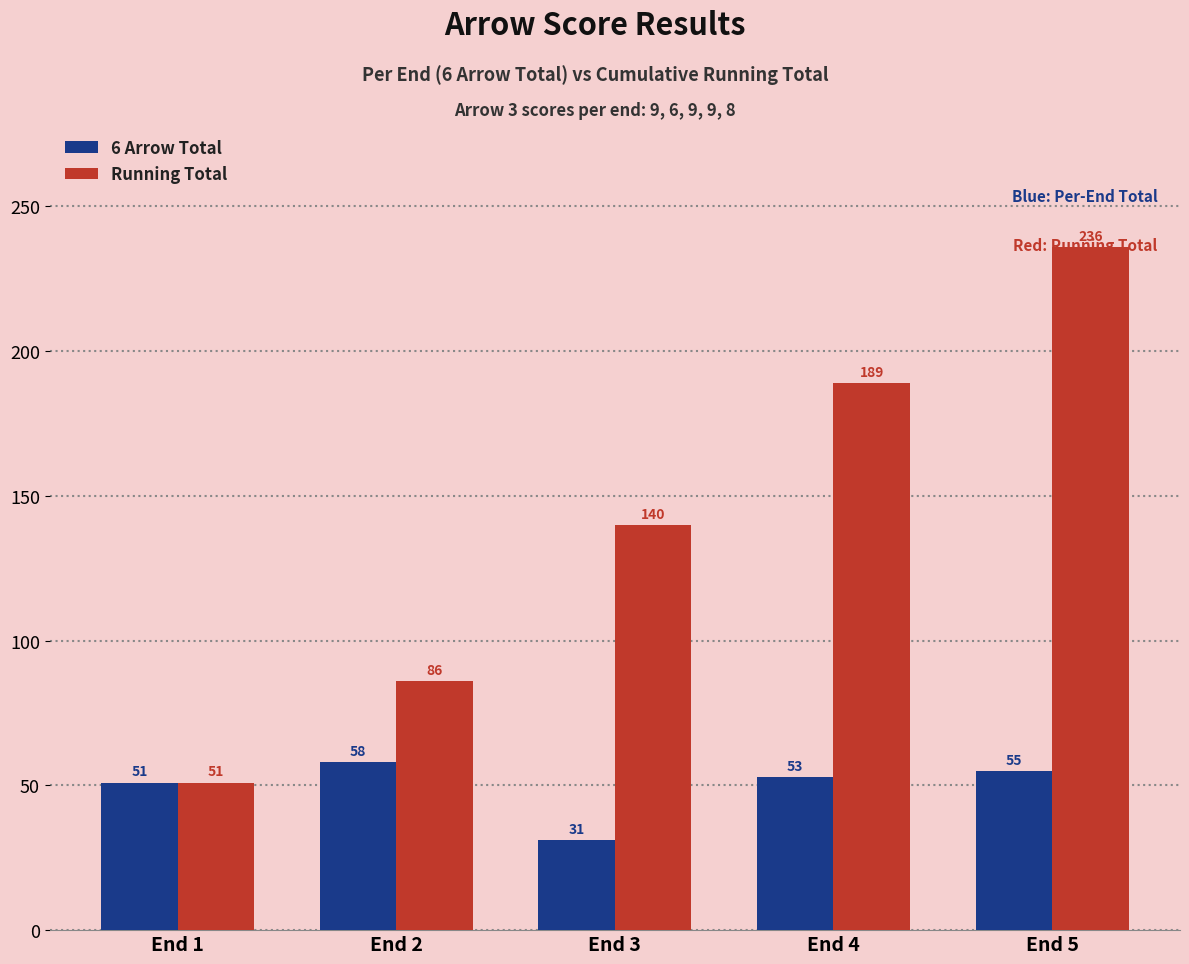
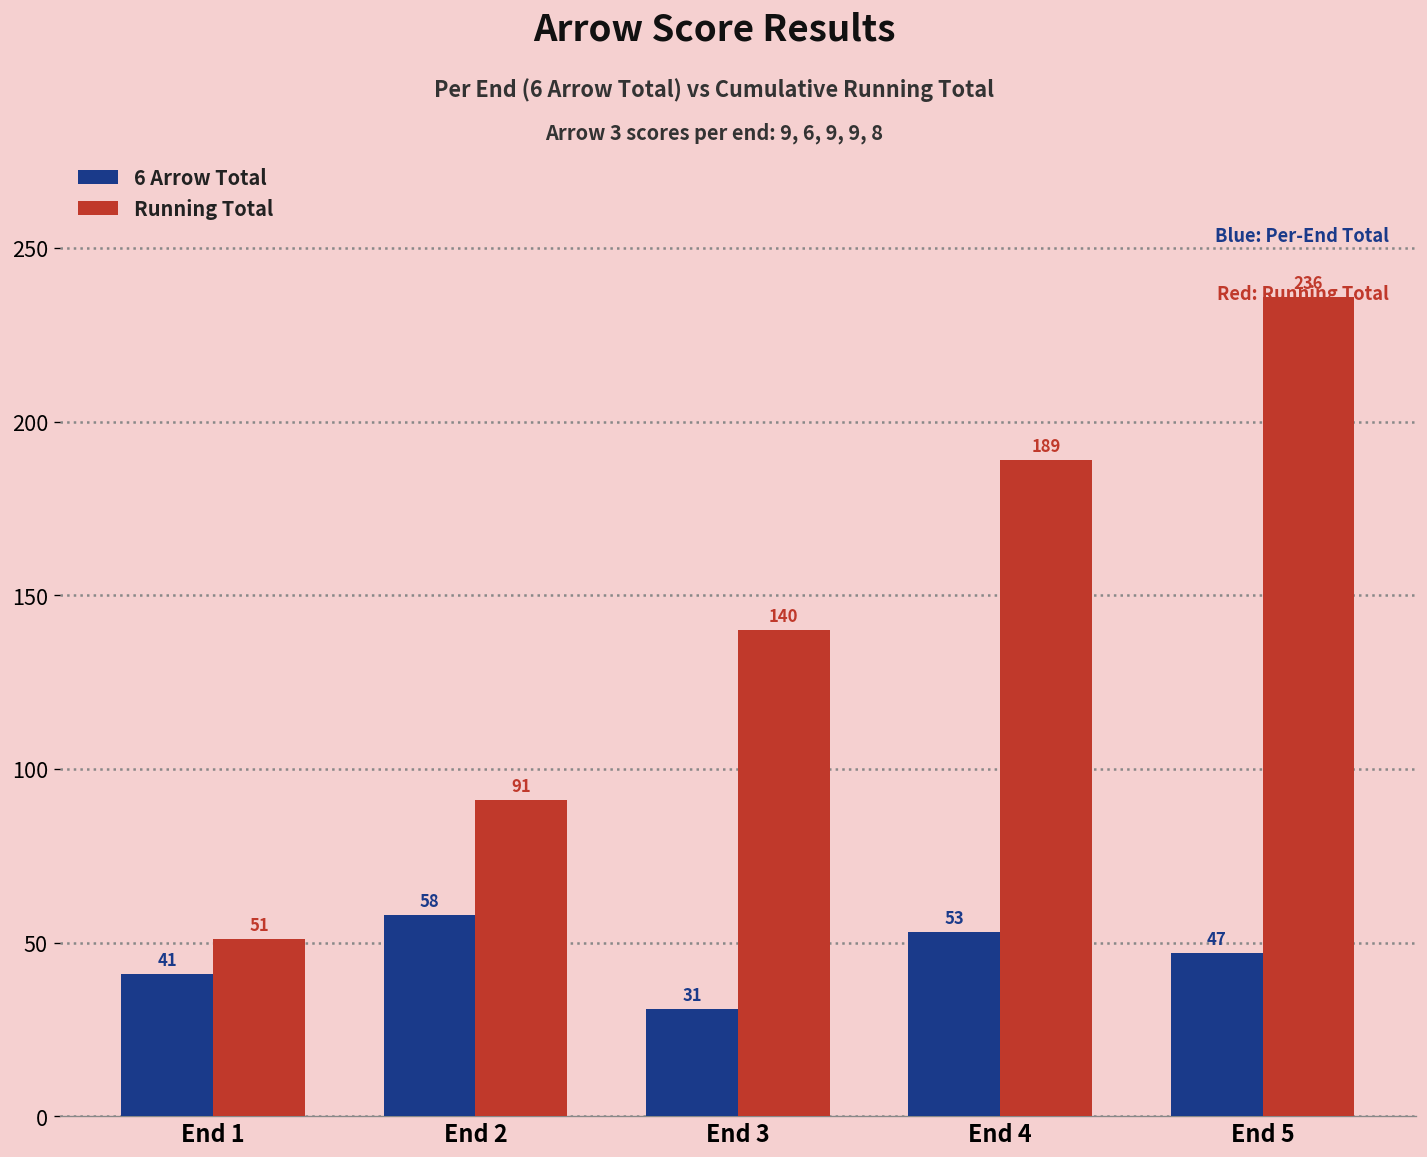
  {
    "6 Arrow Total": {
-     "End 1": 51,
+     "End 1": 41,
      "End 2": 58,
      "End 3": 31,
      "End 4": 53,
-     "End 5": 55
+     "End 5": 47
    },
    "Running Total": {
      "End 1": 51,
-     "End 2": 86,
+     "End 2": 91,
      "End 3": 140,
      "End 4": 189
    }
  }
